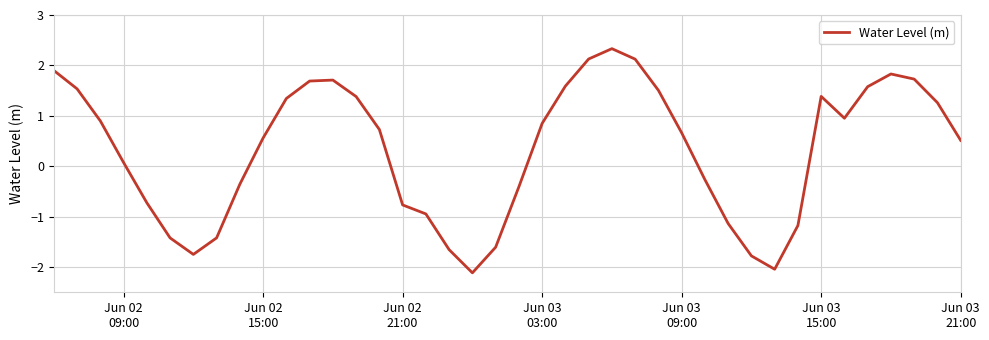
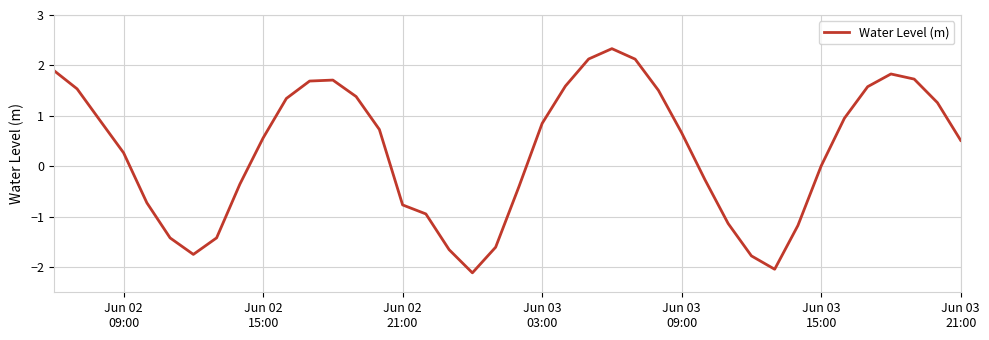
  {
-   "Jun 02 09:00": 0.1,
+   "Jun 02 09:00": 0.3,
    "Jun 02 15:00": 0.6,
    "Jun 02 21:00": -0.8,
    "Jun 03 03:00": 0.8,
    "Jun 03 09:00": 0.7,
-   "Jun 03 15:00": 1.4,
+   "Jun 03 15:00": 0.0,
    "Jun 03 21:00": 0.5
  }
